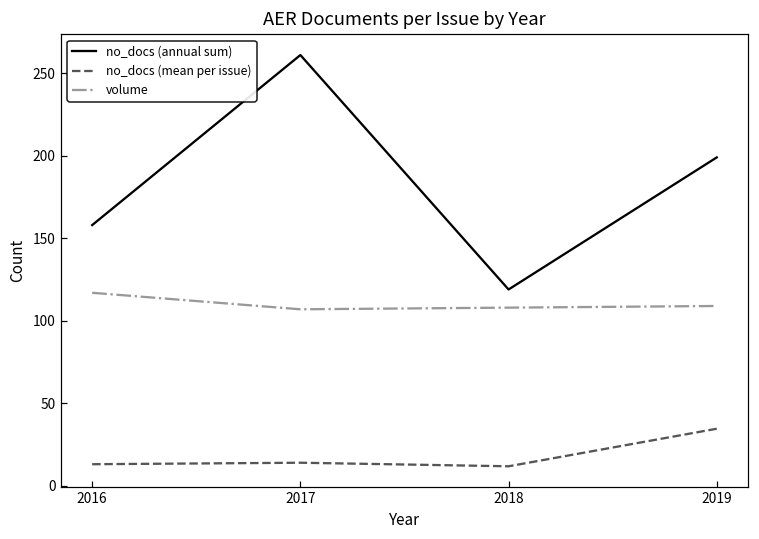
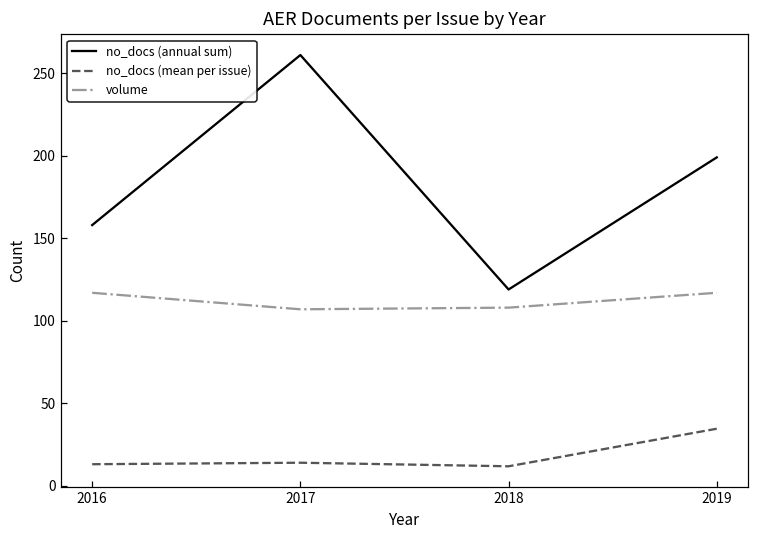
  {
    "no_docs (annual sum)": {
      "2016": 158,
      "2017": 261,
      "2018": 119,
      "2019": 199
    },
    "no_docs (mean per issue)": {
      "2016": 13,
      "2017": 14,
      "2018": 12,
      "2019": 35
    },
    "volume": {
      "2016": 117,
      "2017": 107,
      "2018": 108,
-     "2019": 109
+     "2019": 117
    }
  }
